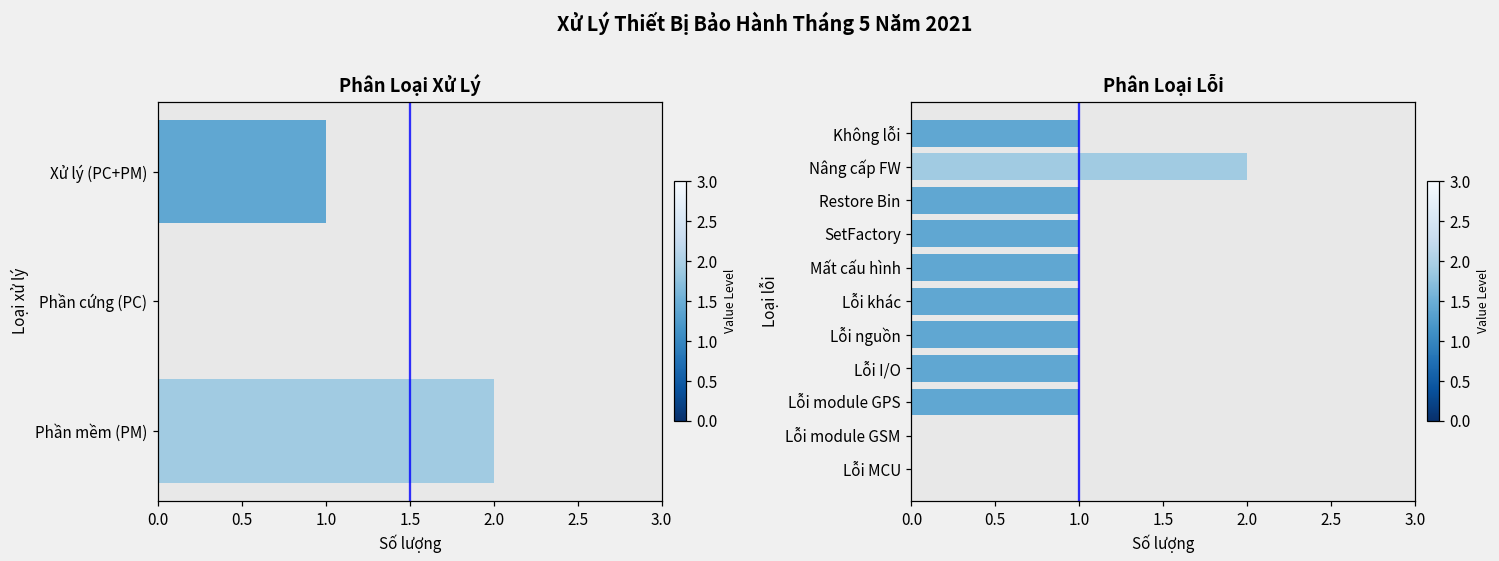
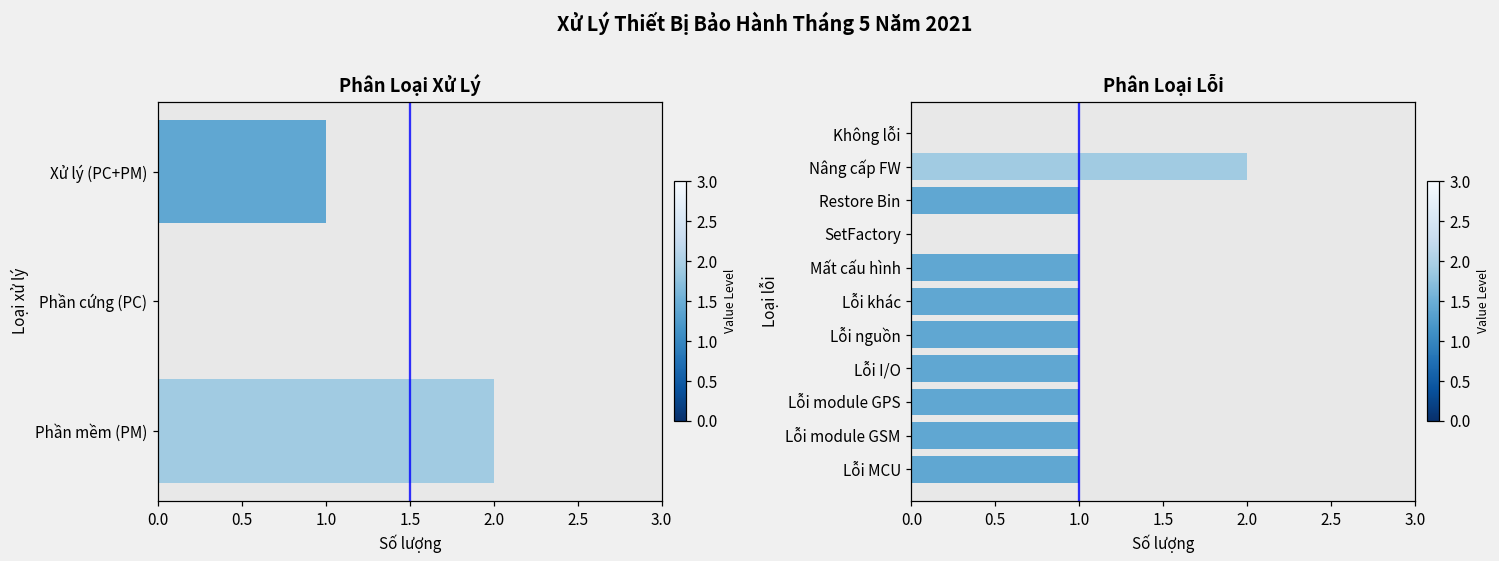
  {
    "Phân Loại Xử Lý": {
      "Xử lý (PC+PM)": 1.00,
      "Phần cứng (PC)": 0.00,
      "Phần mềm (PM)": 2.00
    },
    "Phân Loại Lỗi": {
-     "Không lỗi": 1,
+     "Không lỗi": 0,
      "Nâng cấp FW": 2,
      "Restore Bin": 1,
-     "SetFactory": 1,
+     "SetFactory": 0,
      "Mất cấu hình": 1,
      "Lỗi khác": 1,
      "Lỗi nguồn": 1,
      "Lỗi I/O": 1,
      "Lỗi module GPS": 1,
-     "Lỗi module GSM": 0,
-     "Lỗi MCU": 0
+     "Lỗi module GSM": 1,
+     "Lỗi MCU": 1
    }
  }
